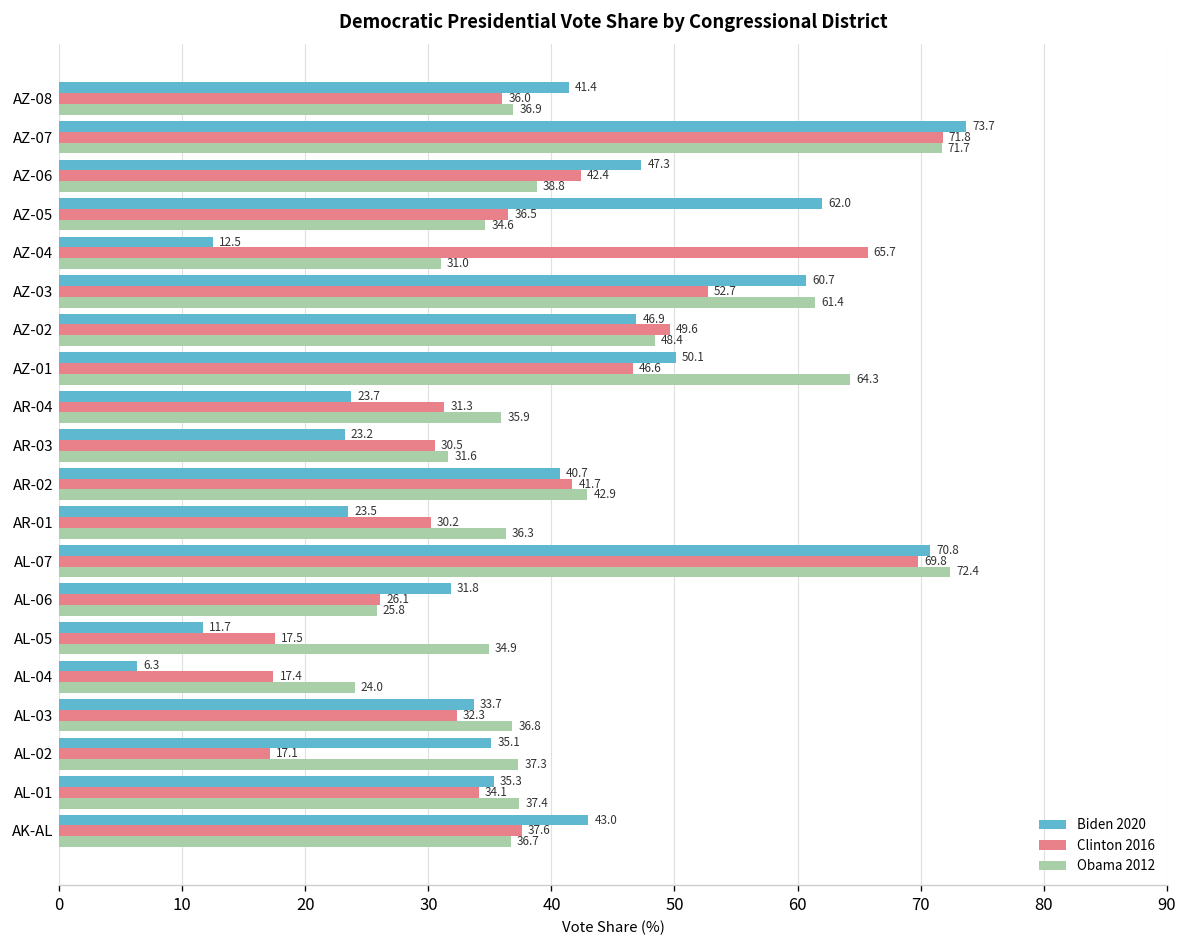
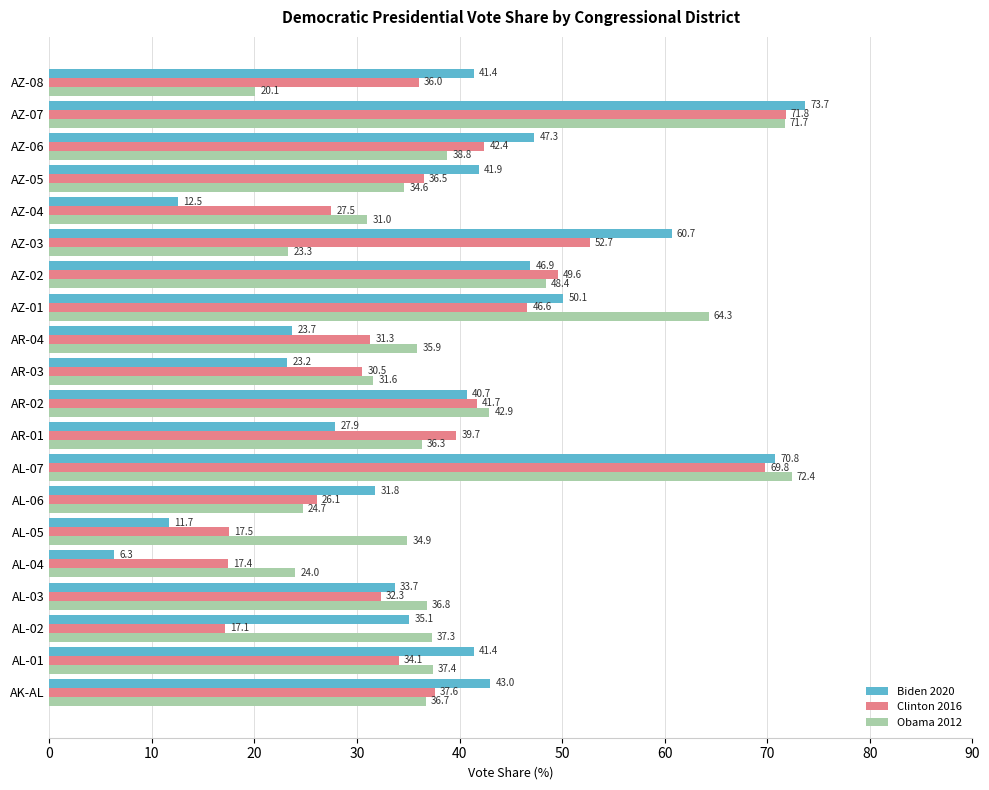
  {
    "Biden 2020": {
      "AZ-08": 41.4,
      "AZ-07": 73.7,
      "AZ-06": 47.3,
-     "AZ-05": 62.0,
+     "AZ-05": 41.9,
      "AZ-04": 12.5,
      "AZ-03": 60.7,
      "AZ-02": 46.9,
      "AZ-01": 50.1,
      "AR-04": 23.7,
      "AR-03": 23.2,
      "AR-02": 40.7,
-     "AR-01": 23.5,
+     "AR-01": 27.9,
      "AL-07": 70.8,
      "AL-06": 31.8,
      "AL-05": 11.7,
      "AL-04": 6.3,
      "AL-03": 33.7,
      "AL-02": 35.1,
-     "AL-01": 35.3,
+     "AL-01": 41.4,
      "AK-AL": 43.0
    },
    "Clinton 2016": {
      "AZ-08": 36.0,
      "AZ-07": 71.8,
      "AZ-06": 42.4,
      "AZ-05": 36.5,
-     "AZ-04": 65.7,
+     "AZ-04": 27.5,
      "AZ-03": 52.7,
      "AZ-02": 49.6,
      "AZ-01": 46.6,
      "AR-04": 31.3,
      "AR-03": 30.5,
      "AR-02": 41.7,
-     "AR-01": 30.2,
+     "AR-01": 39.7,
      "AL-07": 69.8,
      "AL-06": 26.1,
      "AL-05": 17.5,
      "AL-04": 17.4,
      "AL-03": 32.3,
      "AL-02": 17.1,
      "AL-01": 34.1,
      "AK-AL": 37.6
    },
    "Obama 2012": {
-     "AZ-08": 36.9,
+     "AZ-08": 20.1,
      "AZ-07": 71.7,
      "AZ-06": 38.8,
      "AZ-05": 34.6,
      "AZ-04": 31.0,
-     "AZ-03": 61.4,
+     "AZ-03": 23.3,
      "AZ-02": 48.4,
      "AZ-01": 64.3,
      "AR-04": 35.9,
      "AR-03": 31.6,
      "AR-02": 42.9,
      "AR-01": 36.3,
      "AL-07": 72.4,
-     "AL-06": 25.8,
+     "AL-06": 24.7,
      "AL-05": 34.9,
      "AL-04": 24.0,
      "AL-03": 36.8,
      "AL-02": 37.3,
      "AL-01": 37.4,
      "AK-AL": 36.7
    }
  }
